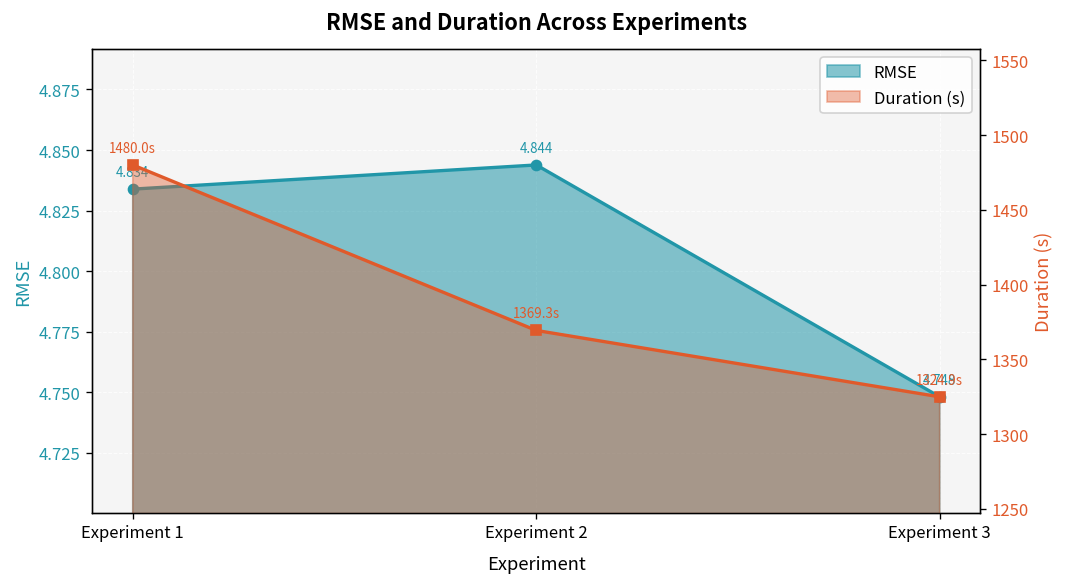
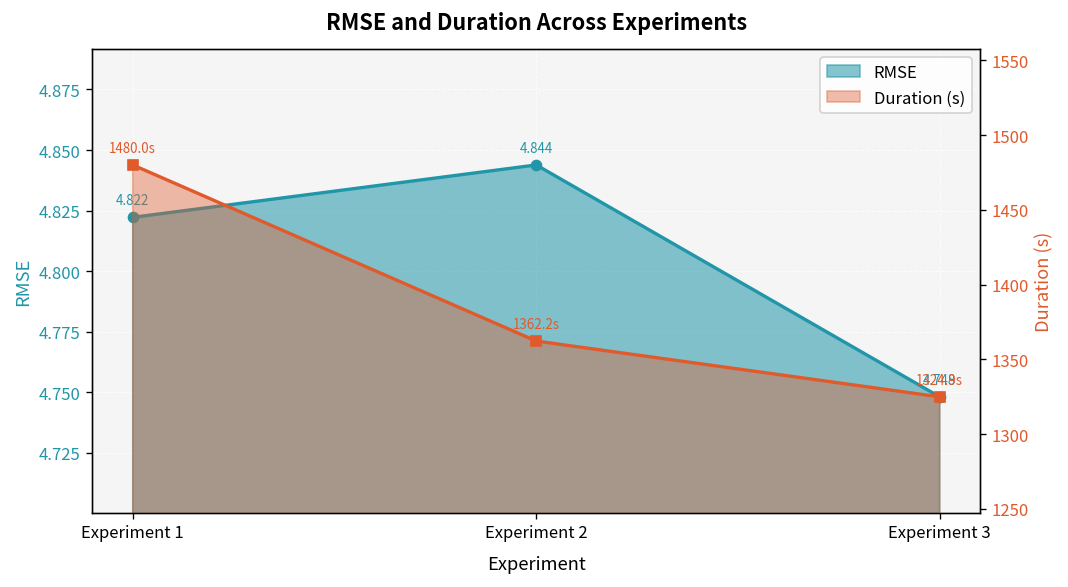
  {
    "RMSE": {
-     "Experiment 1": "4.834",
+     "Experiment 1": "4.822",
      "Experiment 2": "4.844"
    },
    "Duration (s)": {
      "Experiment 1": "1480.0s",
-     "Experiment 2": "1369.3s"
+     "Experiment 2": "1362.2s"
    }
  }
